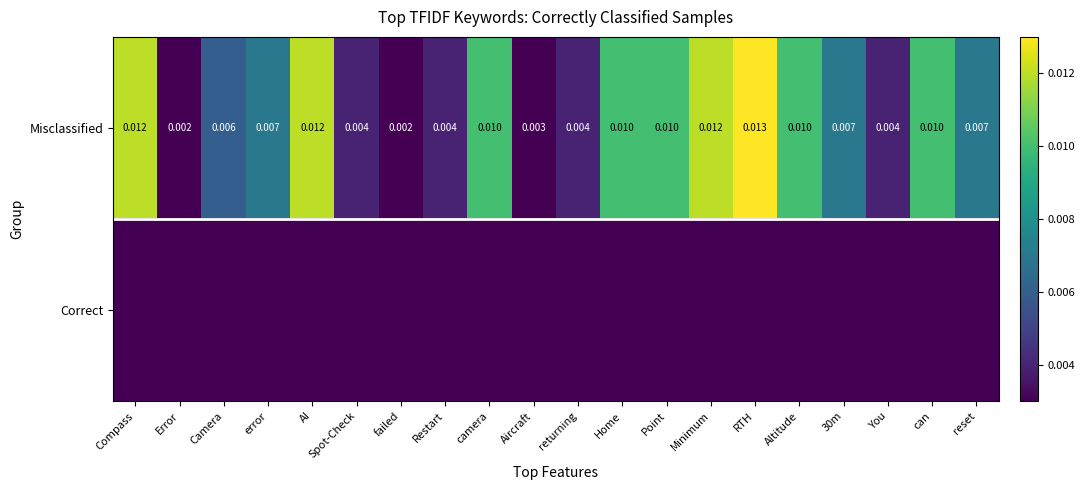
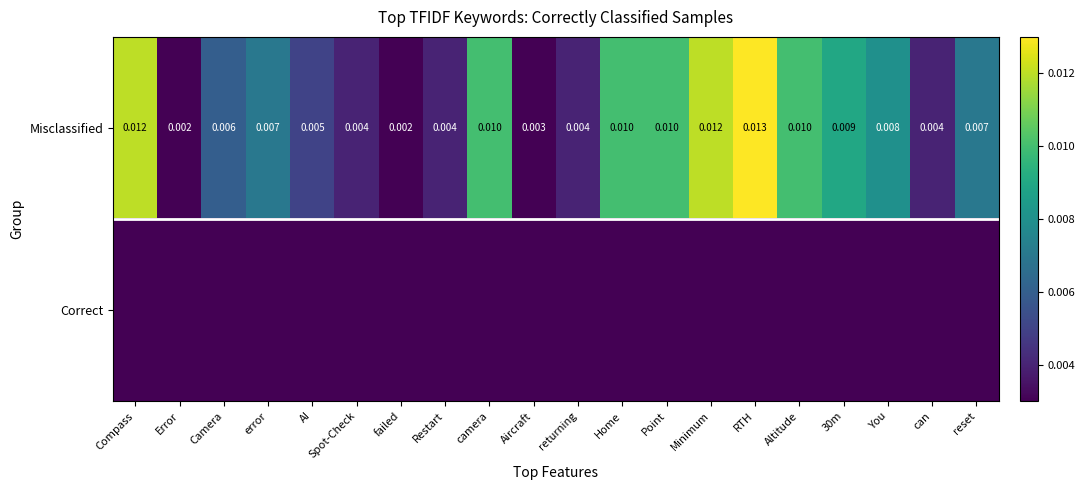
  {
    "Misclassified": {
      "Compass": 0.012,
      "Error": 0.002,
      "Camera": 0.006,
      "error": 0.007,
-     "AI": 0.012,
+     "AI": 0.005,
      "Spot-Check": 0.004,
      "failed": 0.002,
      "Restart": 0.004,
      "camera": 0.010,
      "Aircraft": 0.003,
      "returning": 0.004,
      "Home": 0.010,
      "Point": 0.010,
      "Minimum": 0.012,
      "RTH": 0.013,
      "Altitude": 0.010,
-     "30m": 0.007,
-     "You": 0.004,
-     "can": 0.010,
+     "30m": 0.009,
+     "You": 0.008,
+     "can": 0.004,
      "reset": 0.007
    }
  }
